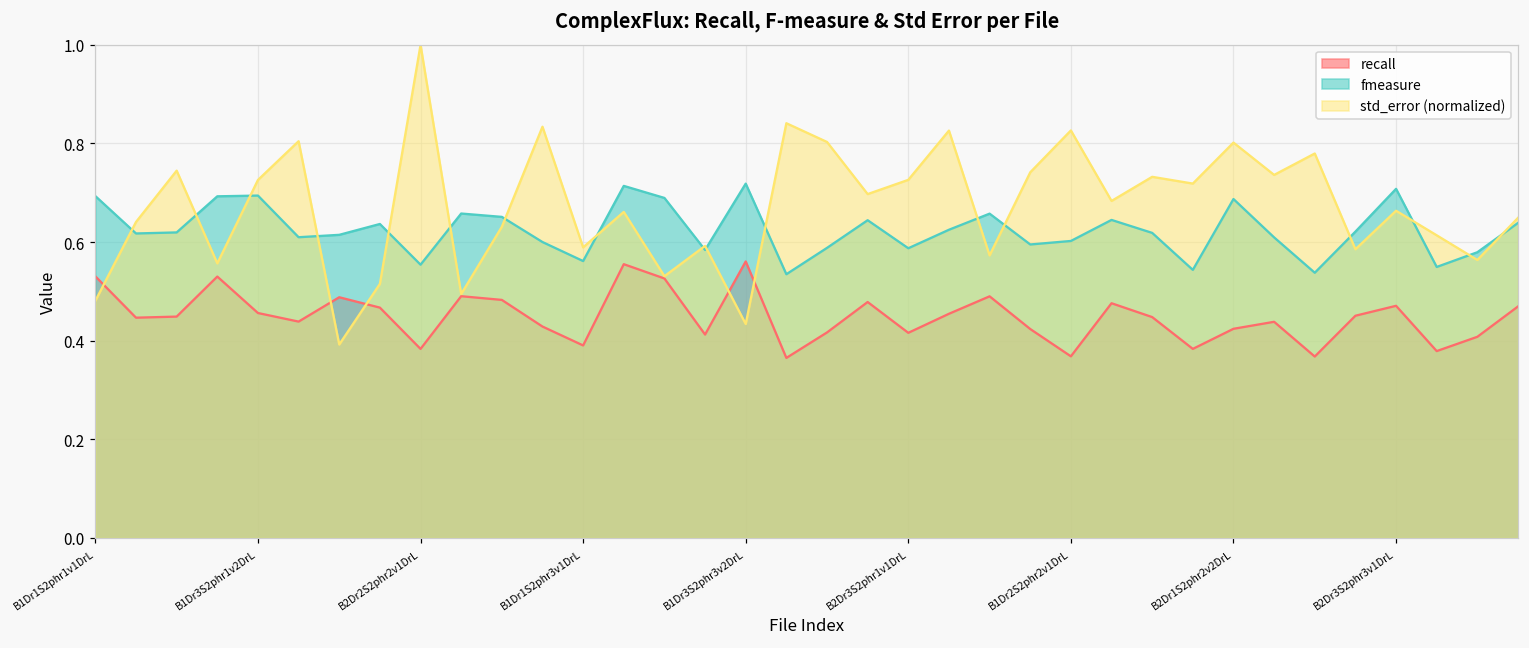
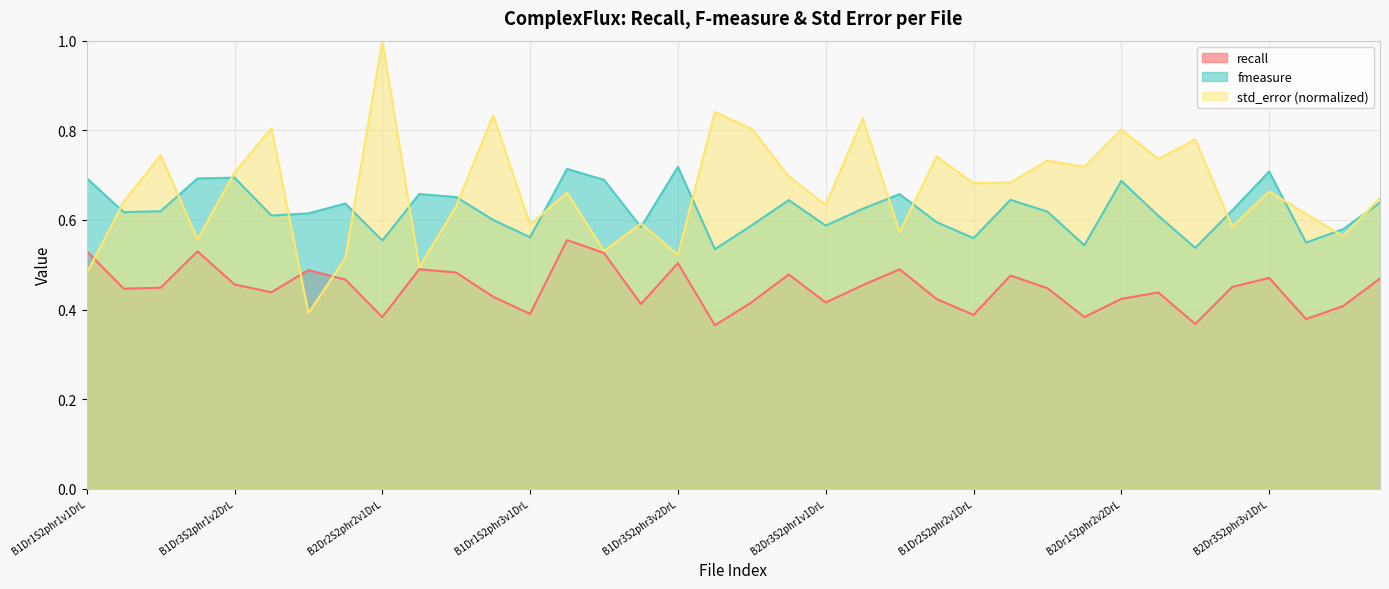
  {
    "recall": {
      "B1Dr1S2phr1v1DrL": 0.53,
      "B1Dr3S2phr1v2DrL": 0.46,
      "B2Dr2S2phr2v1DrL": 0.38,
      "B1Dr1S2phr3v1DrL": 0.39,
-     "B1Dr3S2phr3v2DrL": 0.56,
+     "B1Dr3S2phr3v2DrL": 0.50,
      "B2Dr3S2phr1v1DrL": 0.42,
-     "B1Dr2S2phr2v1DrL": 0.37,
+     "B1Dr2S2phr2v1DrL": 0.39,
      "B2Dr1S2phr2v2DrL": 0.42,
      "B2Dr3S2phr3v1DrL": 0.47
    },
    "fmeasure": {
      "B1Dr1S2phr1v1DrL": 0.69,
      "B1Dr3S2phr1v2DrL": 0.69,
      "B2Dr2S2phr2v1DrL": 0.55,
      "B1Dr1S2phr3v1DrL": 0.56,
      "B1Dr3S2phr3v2DrL": 0.72,
      "B2Dr3S2phr1v1DrL": 0.59,
-     "B1Dr2S2phr2v1DrL": 0.60,
+     "B1Dr2S2phr2v1DrL": 0.56,
      "B2Dr1S2phr2v2DrL": 0.69,
      "B2Dr3S2phr3v1DrL": 0.71
    },
    "std_error (normalized)": {
      "B1Dr1S2phr1v1DrL": 0.48,
-     "B1Dr3S2phr1v2DrL": 0.73,
+     "B1Dr3S2phr1v2DrL": 0.71,
      "B2Dr2S2phr2v1DrL": 1.00,
      "B1Dr1S2phr3v1DrL": 0.59,
-     "B1Dr3S2phr3v2DrL": 0.43,
-     "B2Dr3S2phr1v1DrL": 0.73,
-     "B1Dr2S2phr2v1DrL": 0.83,
+     "B1Dr3S2phr3v2DrL": 0.52,
+     "B2Dr3S2phr1v1DrL": 0.63,
+     "B1Dr2S2phr2v1DrL": 0.68,
      "B2Dr1S2phr2v2DrL": 0.80,
      "B2Dr3S2phr3v1DrL": 0.66
    }
  }
